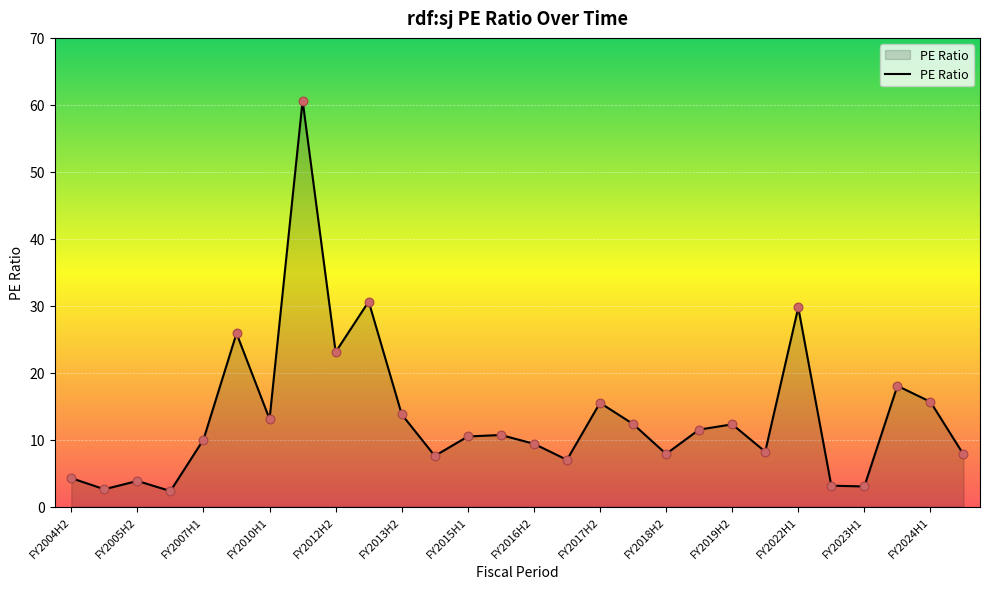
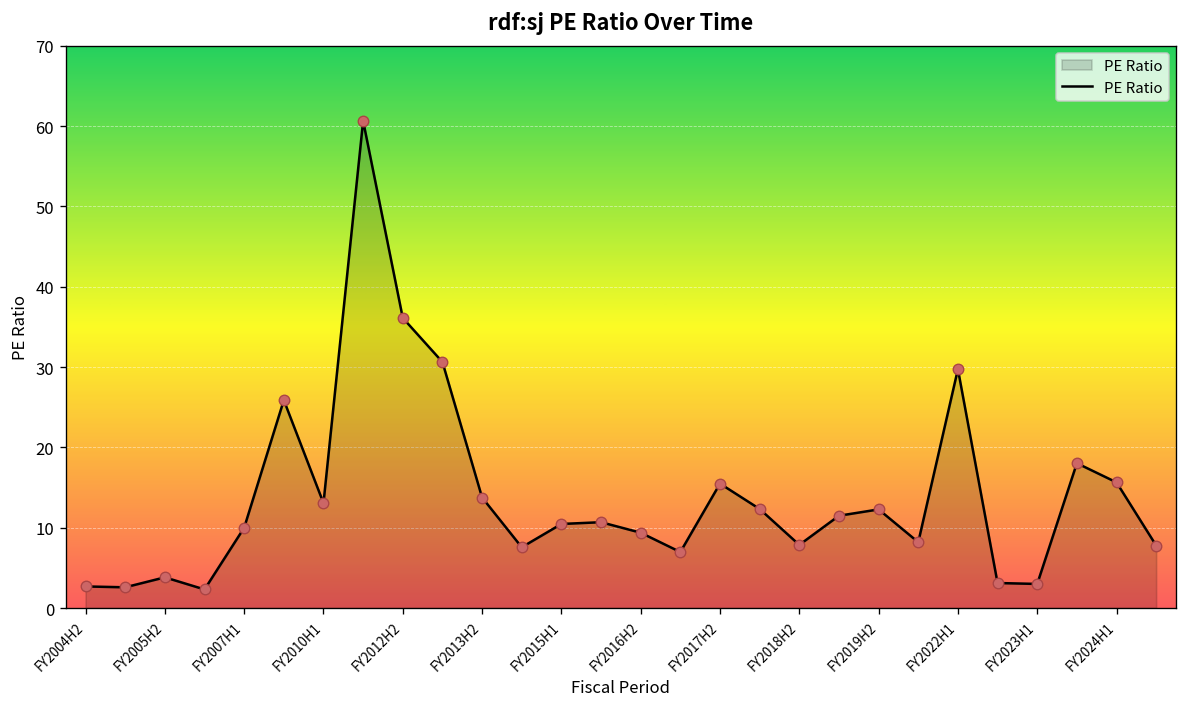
  {
-   "FY2004H2": 4,
+   "FY2004H2": 3,
    "FY2005H2": 4,
    "FY2007H1": 10,
    "FY2010H1": 13,
-   "FY2012H2": 23,
+   "FY2012H2": 36,
    "FY2013H2": 14,
    "FY2015H1": 10,
    "FY2016H2": 9,
    "FY2017H2": 15,
    "FY2018H2": 8,
    "FY2019H2": 12,
    "FY2022H1": 30,
    "FY2023H1": 3,
    "FY2024H1": 16
  }
